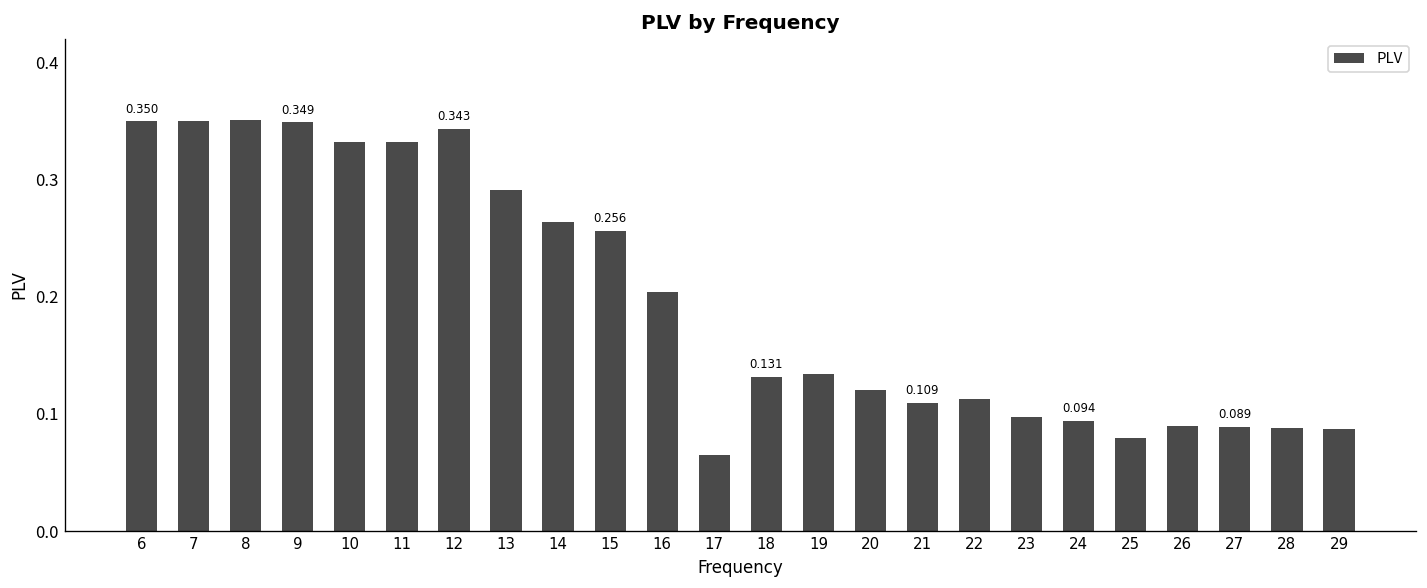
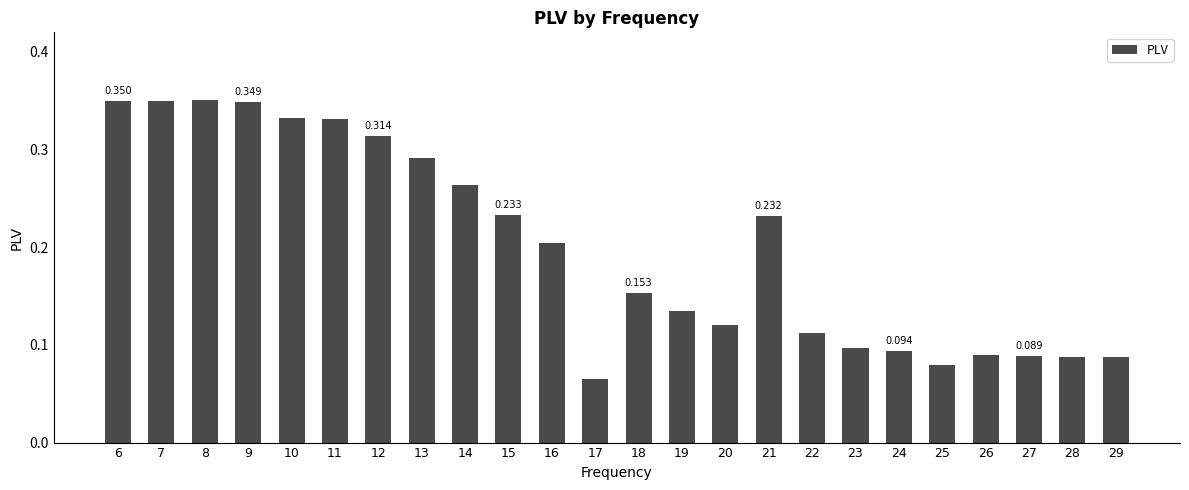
  {
    "6": 0.350,
    "9": 0.349,
-   "12": 0.343,
-   "15": 0.256,
-   "18": 0.131,
-   "21": 0.109,
+   "12": 0.314,
+   "15": 0.233,
+   "18": 0.153,
+   "21": 0.232,
    "24": 0.094,
    "27": 0.089
  }
